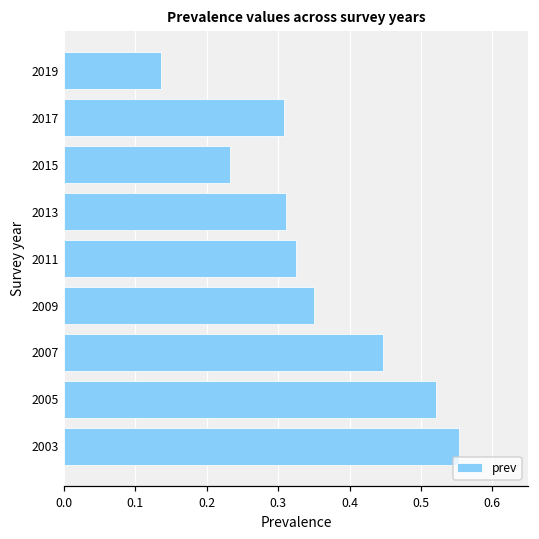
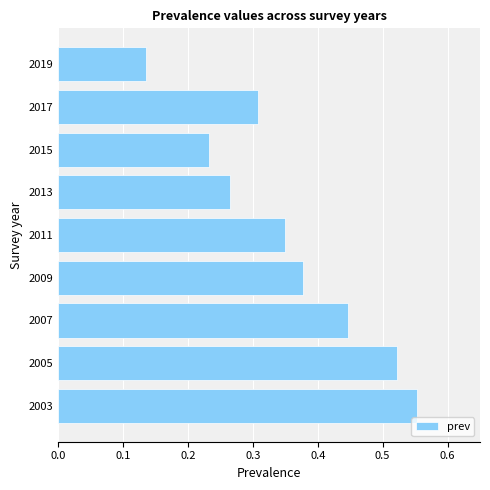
  {
    "2019": 0.14,
    "2017": 0.31,
    "2015": 0.23,
-   "2013": 0.31,
-   "2011": 0.33,
-   "2009": 0.35,
+   "2013": 0.26,
+   "2011": 0.35,
+   "2009": 0.38,
    "2007": 0.45,
    "2005": 0.52,
    "2003": 0.55
  }
